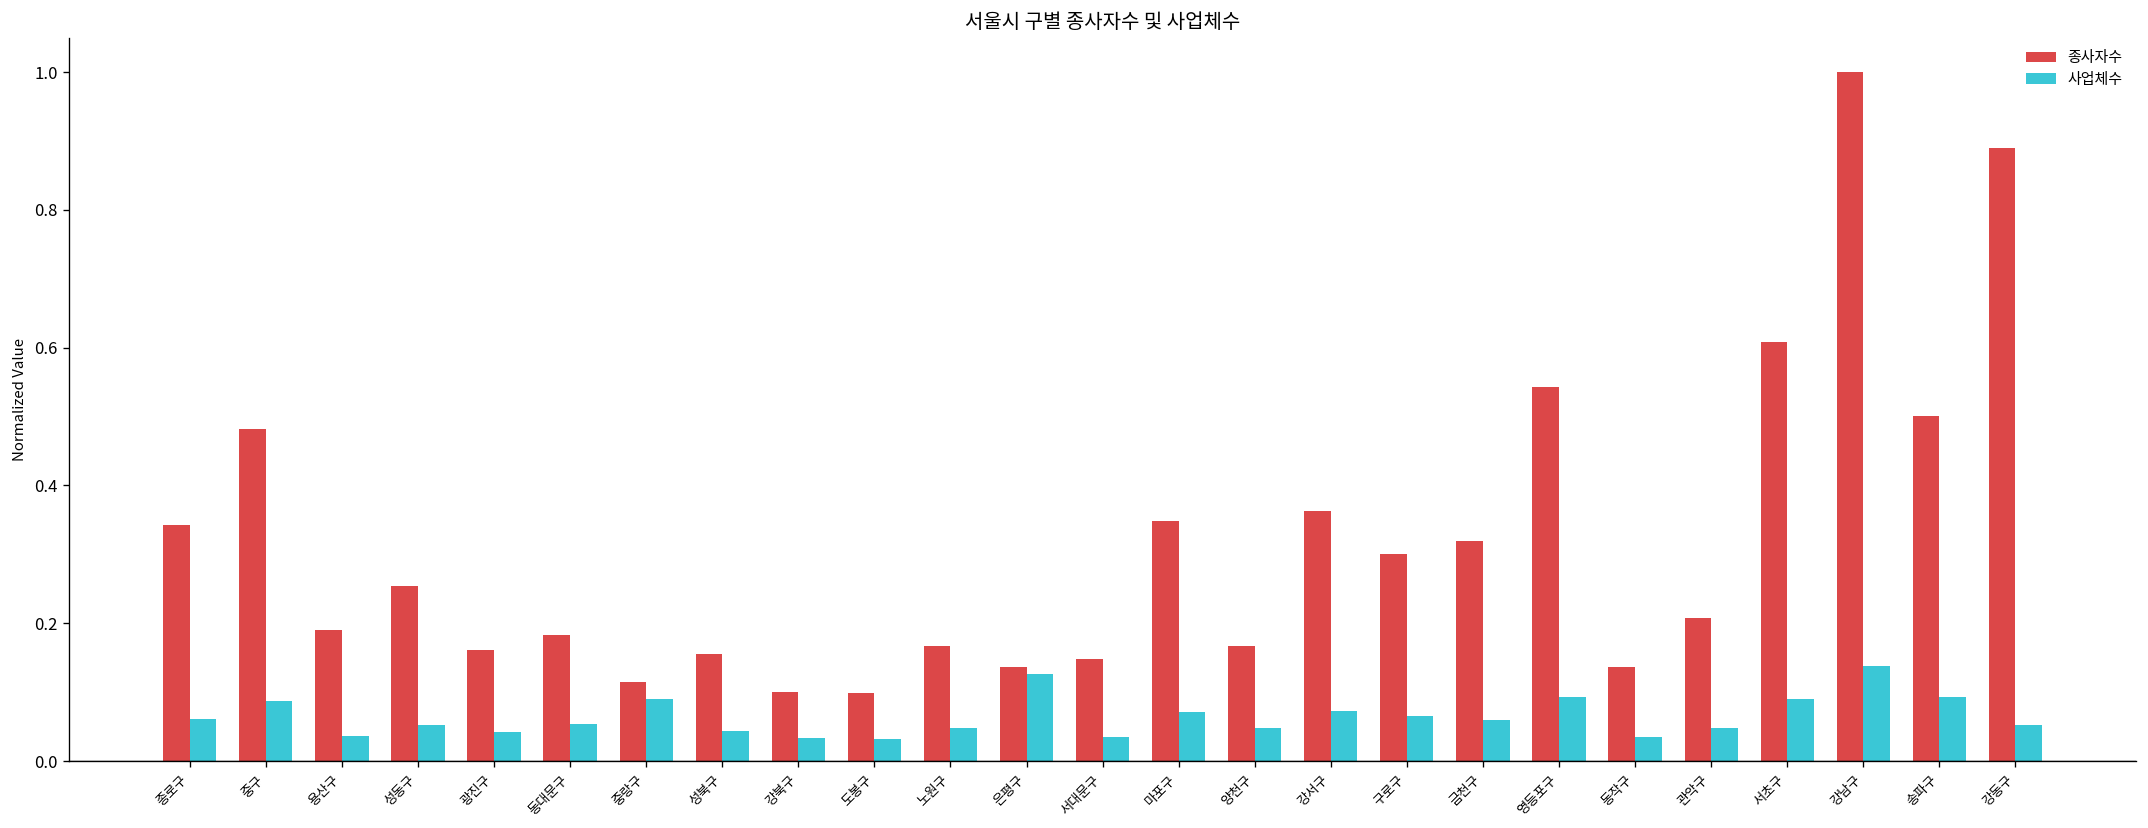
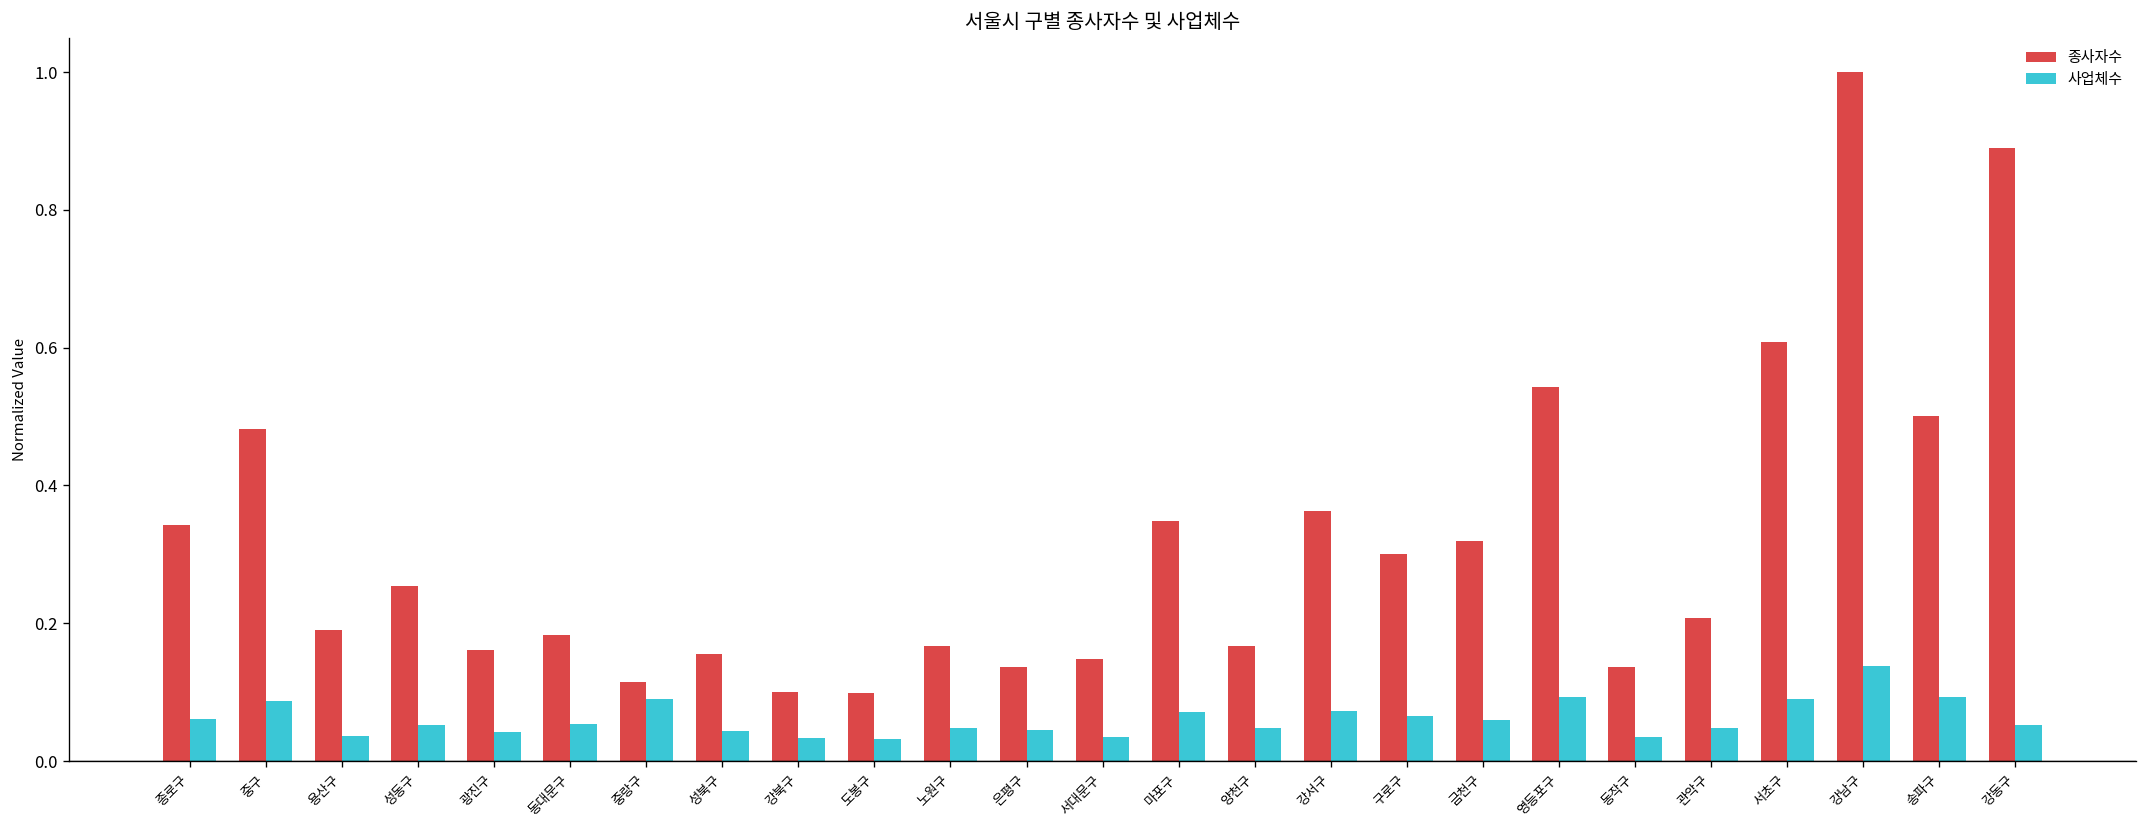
  {
    "종사자수": {
      "종로구": 0.34,
      "중구": 0.48,
      "용산구": 0.19,
      "성동구": 0.25,
      "광진구": 0.16,
      "동대문구": 0.18,
      "중랑구": 0.11,
      "성북구": 0.15,
      "강북구": 0.10,
      "도봉구": 0.10,
      "노원구": 0.17,
      "은평구": 0.14,
      "서대문구": 0.15,
      "마포구": 0.35,
      "양천구": 0.17,
      "강서구": 0.36,
      "구로구": 0.30,
      "금천구": 0.32,
      "영등포구": 0.54,
      "동작구": 0.14,
      "관악구": 0.21,
      "서초구": 0.61,
      "강남구": 1.00,
      "송파구": 0.50,
      "강동구": 0.89
    },
    "사업체수": {
      "종로구": 0.06,
      "중구": 0.09,
      "용산구": 0.04,
      "성동구": 0.05,
      "광진구": 0.04,
      "동대문구": 0.05,
      "중랑구": 0.09,
      "성북구": 0.04,
      "강북구": 0.03,
      "도봉구": 0.03,
      "노원구": 0.05,
-     "은평구": 0.13,
+     "은평구": 0.05,
      "서대문구": 0.04,
      "마포구": 0.07,
      "양천구": 0.05,
      "강서구": 0.07,
      "구로구": 0.07,
      "금천구": 0.06,
      "영등포구": 0.09,
      "동작구": 0.03,
      "관악구": 0.05,
      "서초구": 0.09,
      "강남구": 0.14,
      "송파구": 0.09,
      "강동구": 0.05
    }
  }
